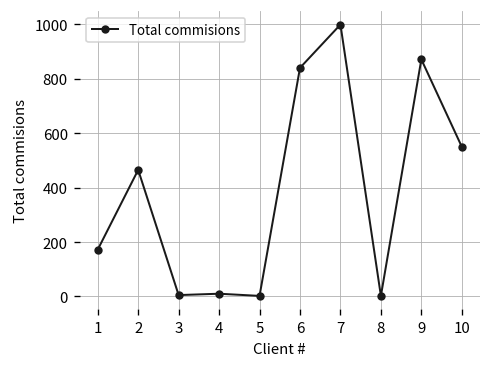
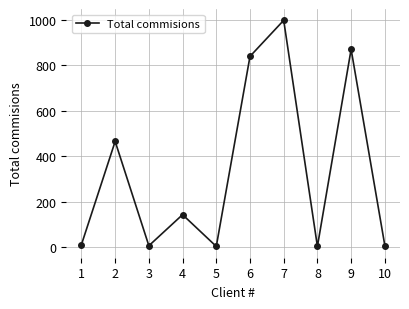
  {
-   "1": 170,
+   "1": 10,
    "2": 470,
    "3": 10,
-   "4": 10,
+   "4": 140,
    "5": 0,
    "6": 840,
    "7": 1000,
    "8": 0,
    "9": 870,
-   "10": 550
+   "10": 10
  }
